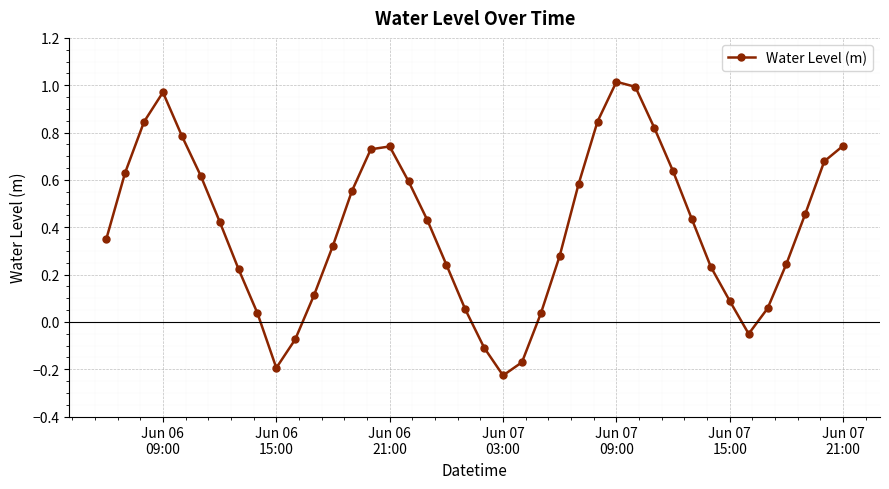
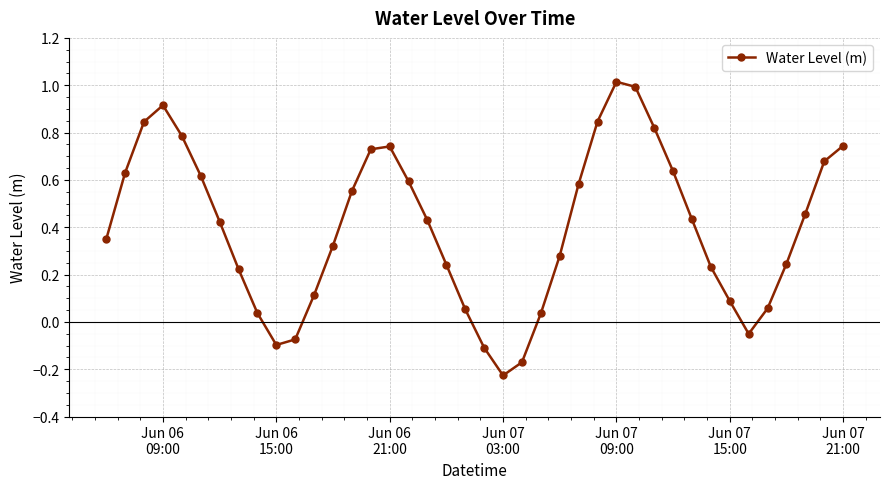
  {
-   "Jun 06 09:00": 0.97,
-   "Jun 06 15:00": -0.19,
+   "Jun 06 09:00": 0.92,
+   "Jun 06 15:00": -0.10,
    "Jun 06 21:00": 0.74,
    "Jun 07 03:00": -0.23,
    "Jun 07 09:00": 1.01,
    "Jun 07 15:00": 0.09,
    "Jun 07 21:00": 0.74
  }
